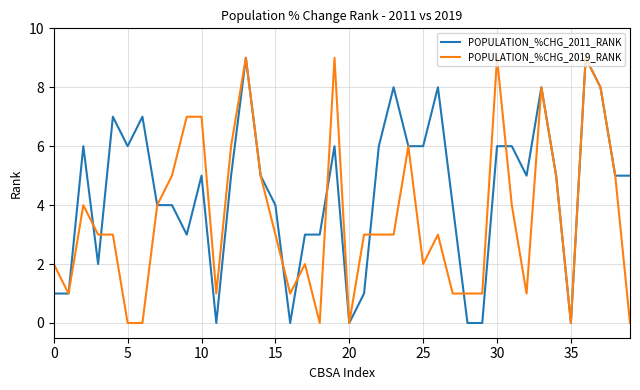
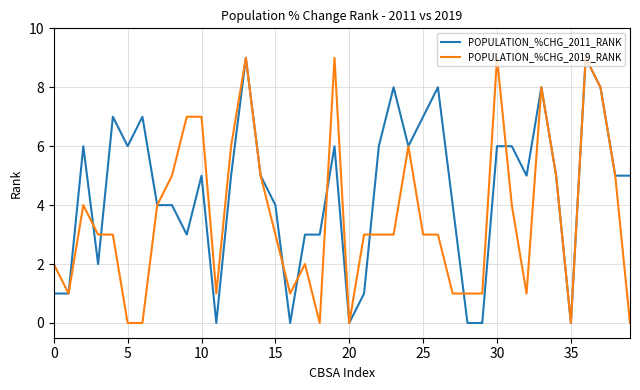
  {
    "POPULATION_%CHG_2011_RANK": {
      "0": 1,
      "5": 6,
      "10": 5,
      "15": 4,
-     "25": 6,
+     "25": 7,
      "30": 6
    },
    "POPULATION_%CHG_2019_RANK": {
      "0": 2,
      "5": 0,
      "10": 7,
      "15": 3,
-     "25": 2
+     "25": 3
    }
  }
